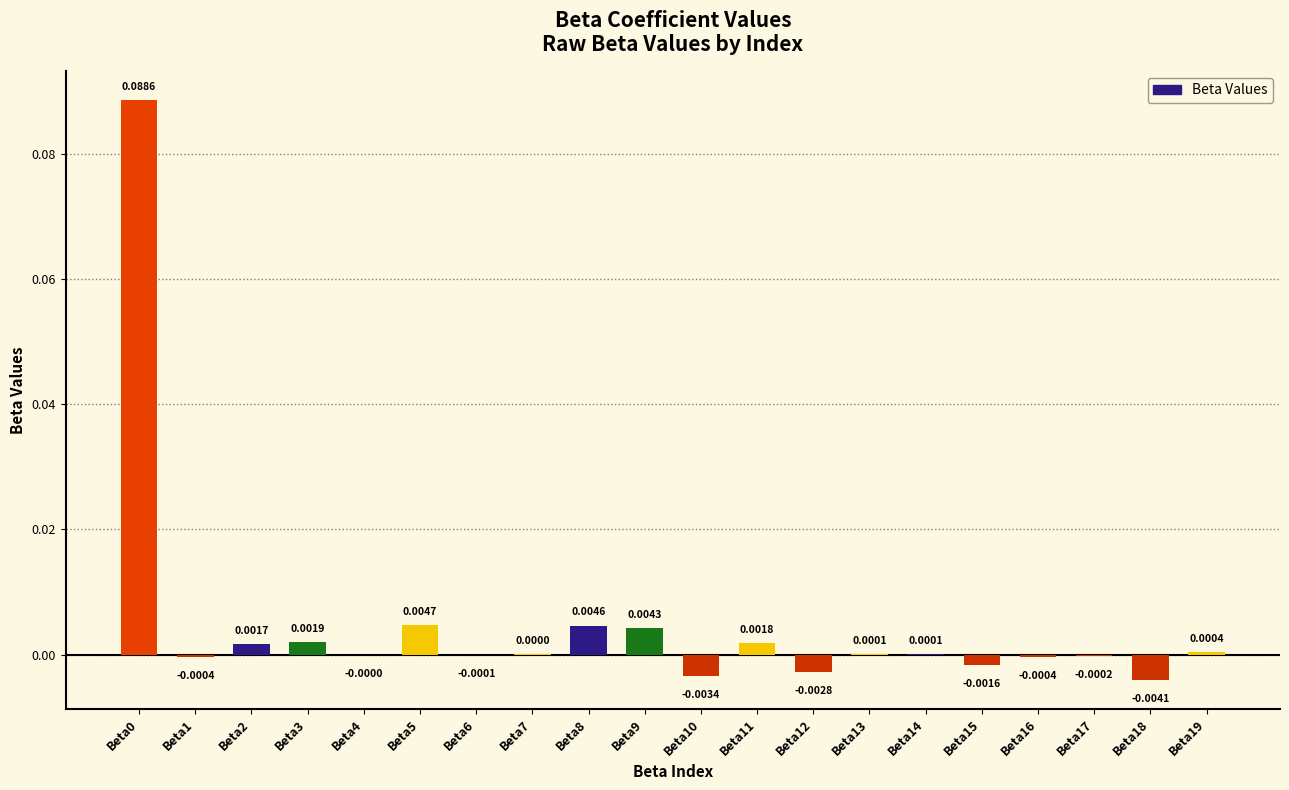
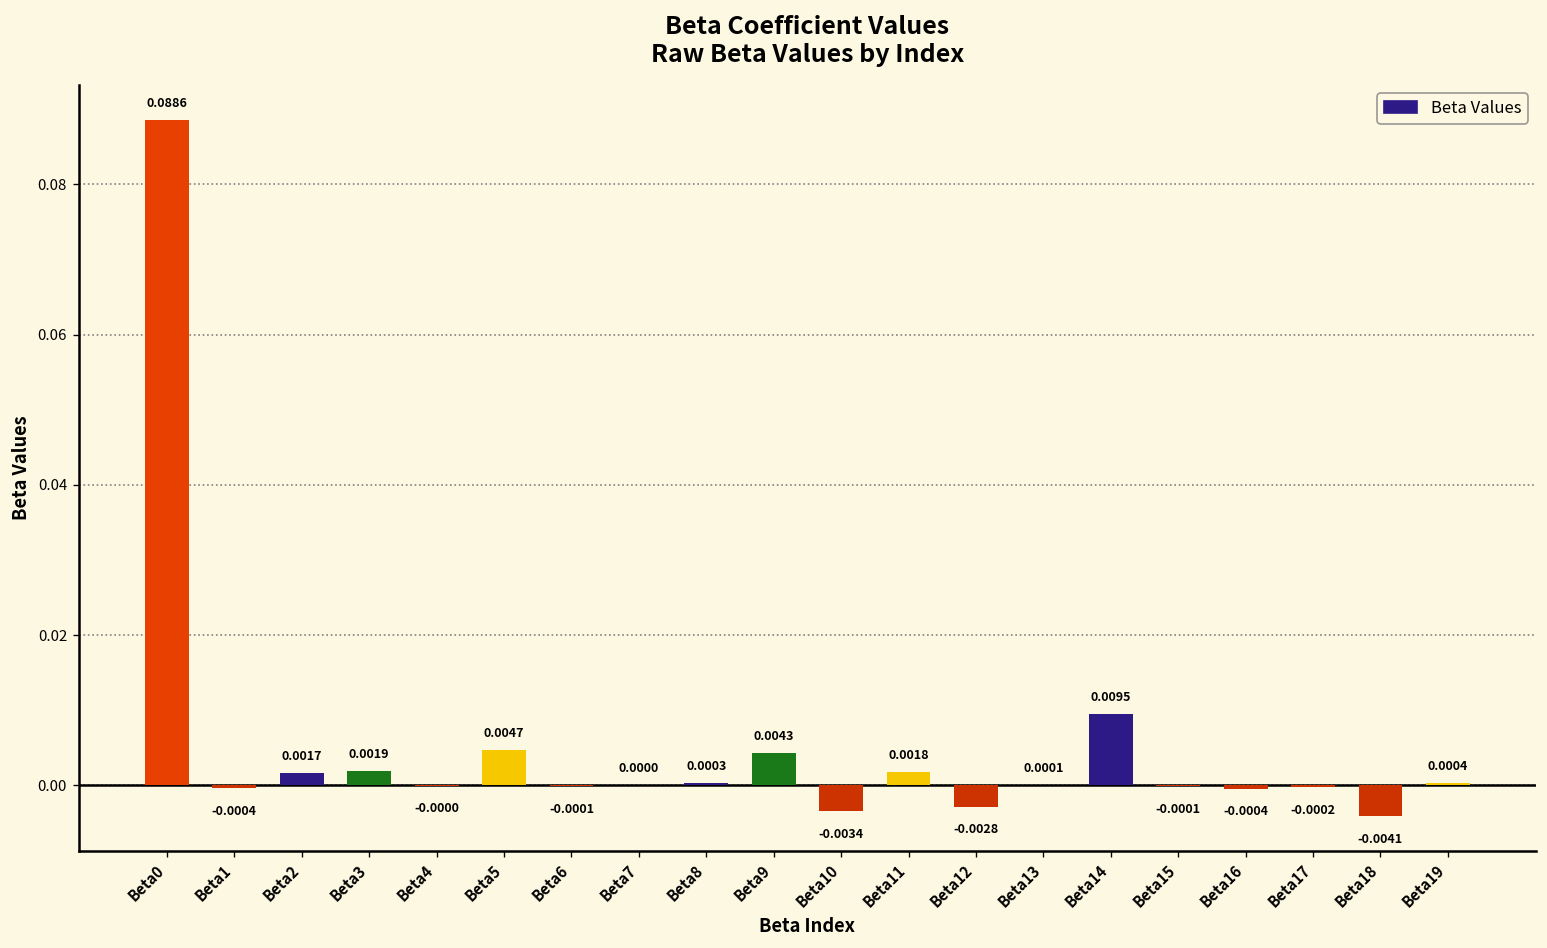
  {
    "Beta0": 0.0886,
    "Beta1": -0.0004,
    "Beta2": 0.0017,
    "Beta3": 0.0019,
    "Beta4": -0.0000,
    "Beta5": 0.0047,
    "Beta6": -0.0001,
    "Beta7": 0.0000,
-   "Beta8": 0.0046,
+   "Beta8": 0.0003,
    "Beta9": 0.0043,
    "Beta10": -0.0034,
    "Beta11": 0.0018,
    "Beta12": -0.0028,
    "Beta13": 0.0001,
-   "Beta14": 0.0001,
-   "Beta15": -0.0016,
+   "Beta14": 0.0095,
+   "Beta15": -0.0001,
    "Beta16": -0.0004,
    "Beta17": -0.0002,
    "Beta18": -0.0041,
    "Beta19": 0.0004
  }
